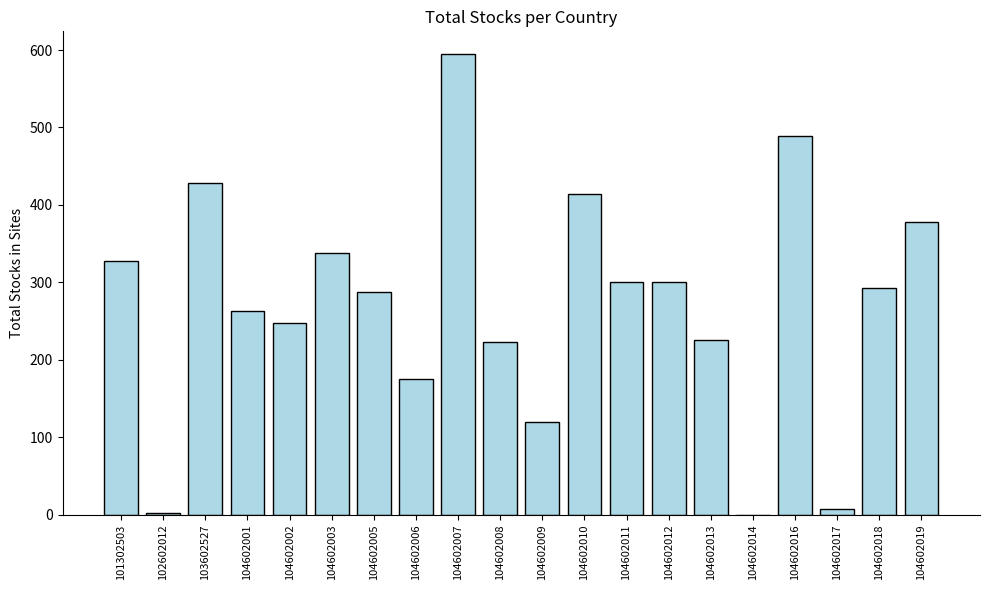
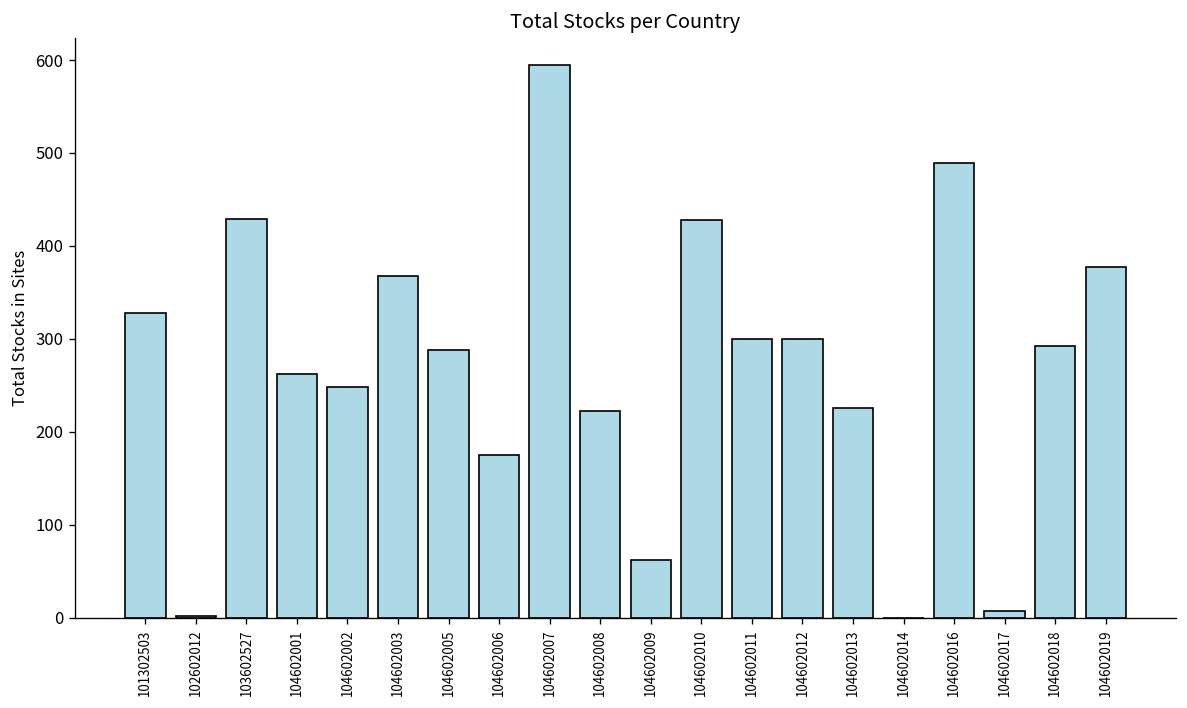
  {
    "101302503": 330,
    "103602527": 430,
    "104602001": 260,
    "104602002": 250,
-   "104602003": 340,
+   "104602003": 370,
    "104602005": 290,
    "104602006": 170,
    "104602007": 590,
    "104602008": 220,
-   "104602009": 120,
-   "104602010": 410,
+   "104602009": 60,
+   "104602010": 430,
    "104602011": 300,
    "104602012": 300,
    "104602013": 230,
    "104602014": 0,
    "104602016": 490,
    "104602017": 10,
    "104602018": 290,
    "104602019": 380
  }
